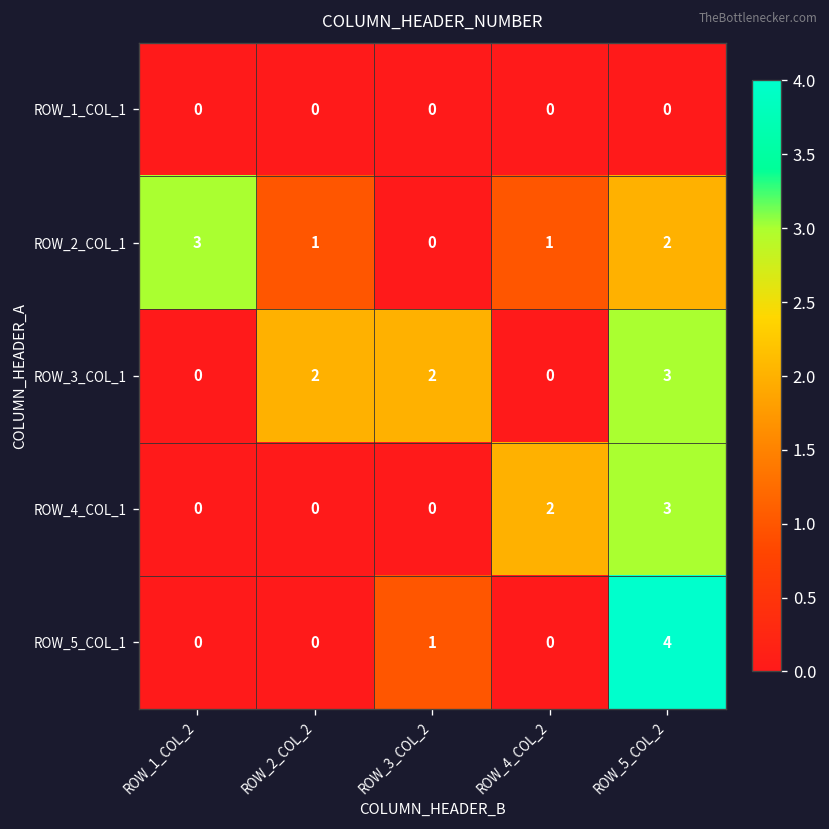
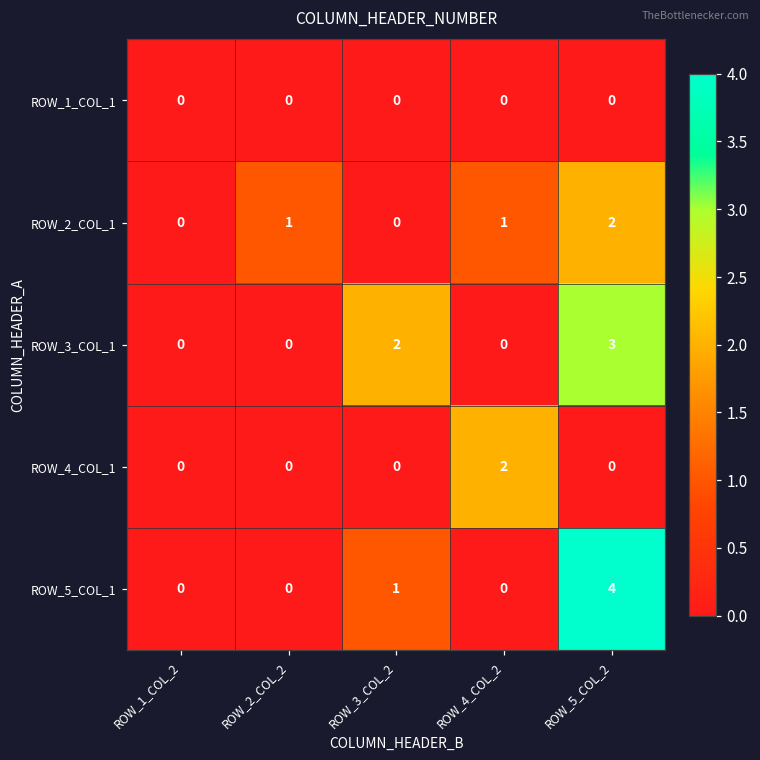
  {
    "ROW_1_COL_1": {
      "ROW_1_COL_2": 0,
      "ROW_2_COL_2": 0,
      "ROW_3_COL_2": 0,
      "ROW_4_COL_2": 0,
      "ROW_5_COL_2": 0
    },
    "ROW_2_COL_1": {
-     "ROW_1_COL_2": 3,
+     "ROW_1_COL_2": 0,
      "ROW_2_COL_2": 1,
      "ROW_3_COL_2": 0,
      "ROW_4_COL_2": 1,
      "ROW_5_COL_2": 2
    },
    "ROW_3_COL_1": {
      "ROW_1_COL_2": 0,
-     "ROW_2_COL_2": 2,
+     "ROW_2_COL_2": 0,
      "ROW_3_COL_2": 2,
      "ROW_4_COL_2": 0,
      "ROW_5_COL_2": 3
    },
    "ROW_4_COL_1": {
      "ROW_1_COL_2": 0,
      "ROW_2_COL_2": 0,
      "ROW_3_COL_2": 0,
      "ROW_4_COL_2": 2,
-     "ROW_5_COL_2": 3
+     "ROW_5_COL_2": 0
    },
    "ROW_5_COL_1": {
      "ROW_1_COL_2": 0,
      "ROW_2_COL_2": 0,
      "ROW_3_COL_2": 1,
      "ROW_4_COL_2": 0,
      "ROW_5_COL_2": 4
    }
  }
